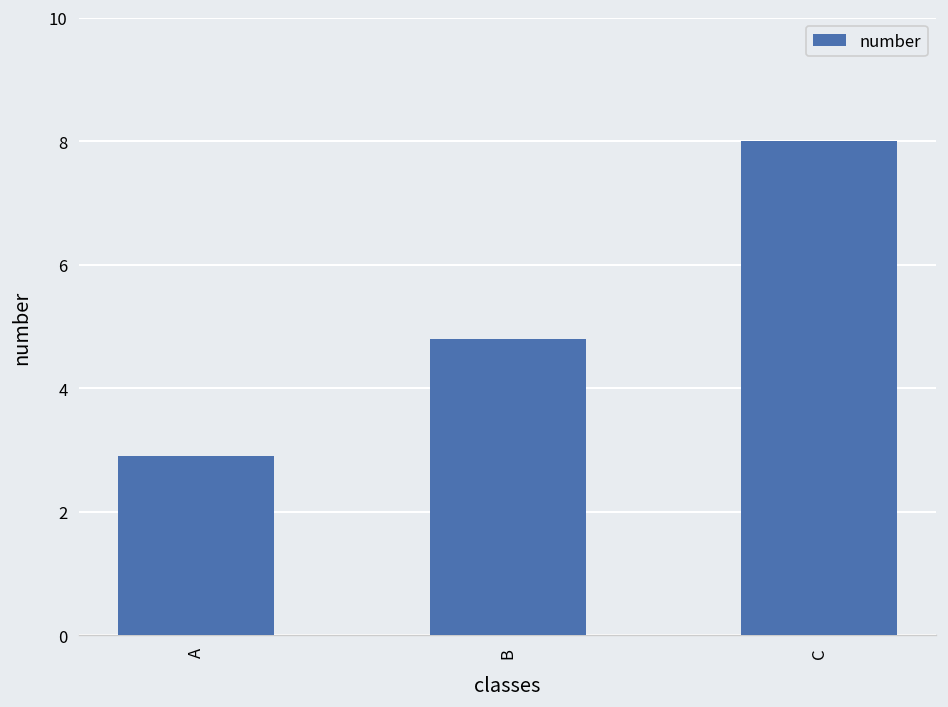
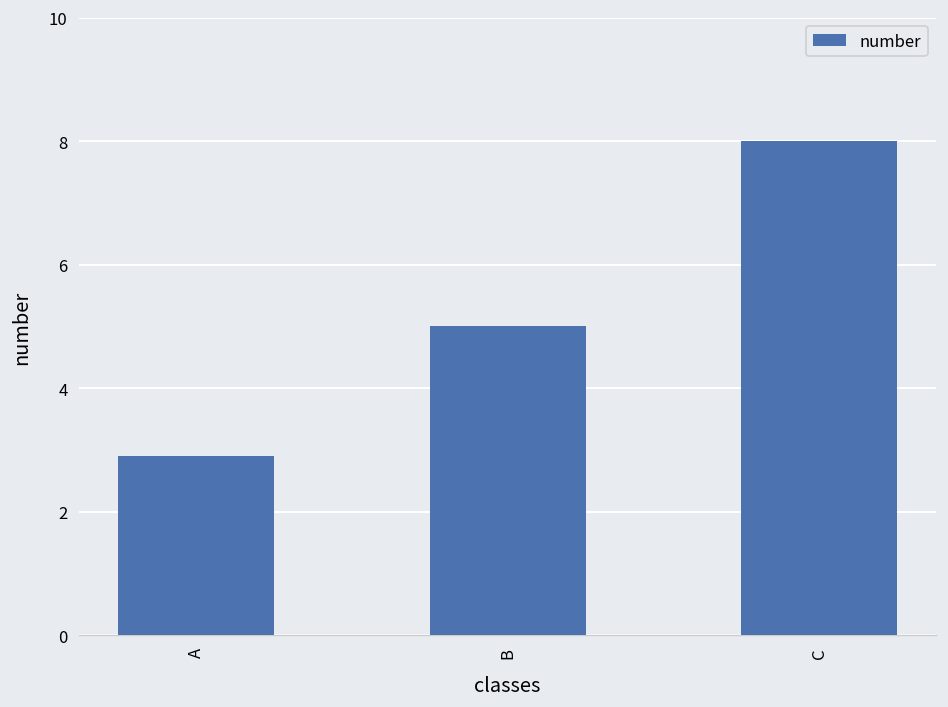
  {
    "A": 2.9,
-   "B": 4.8,
+   "B": 5.0,
    "C": 8.0
  }
